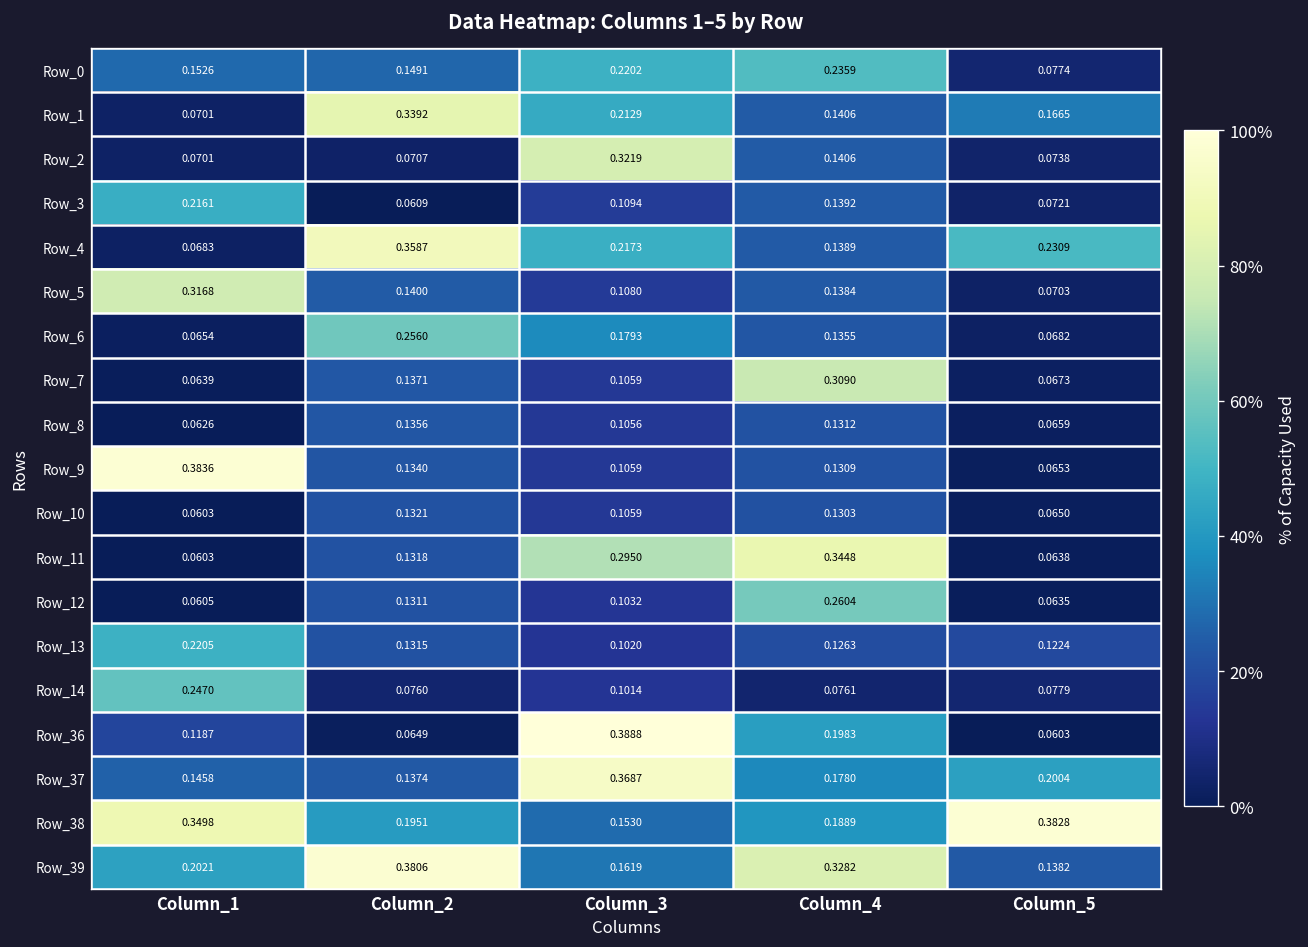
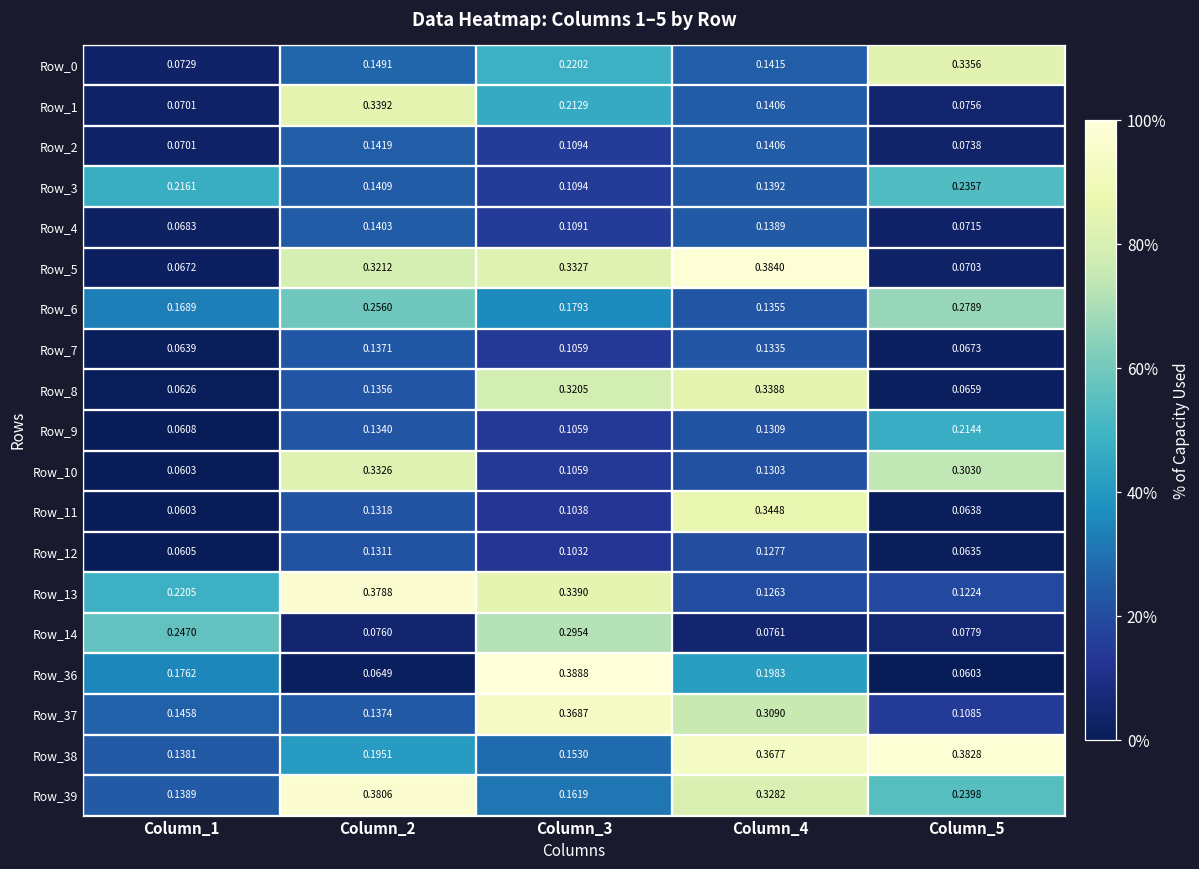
  {
    "Row_0": {
-     "Column_1": 0.1526,
+     "Column_1": 0.0729,
      "Column_2": 0.1491,
      "Column_3": 0.2202,
-     "Column_4": 0.2359,
-     "Column_5": 0.0774
+     "Column_4": 0.1415,
+     "Column_5": 0.3356
    },
    "Row_1": {
      "Column_1": 0.0701,
      "Column_2": 0.3392,
      "Column_3": 0.2129,
      "Column_4": 0.1406,
-     "Column_5": 0.1665
+     "Column_5": 0.0756
    },
    "Row_2": {
      "Column_1": 0.0701,
-     "Column_2": 0.0707,
-     "Column_3": 0.3219,
+     "Column_2": 0.1419,
+     "Column_3": 0.1094,
      "Column_4": 0.1406,
      "Column_5": 0.0738
    },
    "Row_3": {
      "Column_1": 0.2161,
-     "Column_2": 0.0609,
+     "Column_2": 0.1409,
      "Column_3": 0.1094,
      "Column_4": 0.1392,
-     "Column_5": 0.0721
+     "Column_5": 0.2357
    },
    "Row_4": {
      "Column_1": 0.0683,
-     "Column_2": 0.3587,
-     "Column_3": 0.2173,
+     "Column_2": 0.1403,
+     "Column_3": 0.1091,
      "Column_4": 0.1389,
-     "Column_5": 0.2309
+     "Column_5": 0.0715
    },
    "Row_5": {
-     "Column_1": 0.3168,
-     "Column_2": 0.1400,
-     "Column_3": 0.1080,
-     "Column_4": 0.1384,
+     "Column_1": 0.0672,
+     "Column_2": 0.3212,
+     "Column_3": 0.3327,
+     "Column_4": 0.3840,
      "Column_5": 0.0703
    },
    "Row_6": {
-     "Column_1": 0.0654,
+     "Column_1": 0.1689,
      "Column_2": 0.2560,
      "Column_3": 0.1793,
      "Column_4": 0.1355,
-     "Column_5": 0.0682
+     "Column_5": 0.2789
    },
    "Row_7": {
      "Column_1": 0.0639,
      "Column_2": 0.1371,
      "Column_3": 0.1059,
-     "Column_4": 0.3090,
+     "Column_4": 0.1335,
      "Column_5": 0.0673
    },
    "Row_8": {
      "Column_1": 0.0626,
      "Column_2": 0.1356,
-     "Column_3": 0.1056,
-     "Column_4": 0.1312,
+     "Column_3": 0.3205,
+     "Column_4": 0.3388,
      "Column_5": 0.0659
    },
    "Row_9": {
-     "Column_1": 0.3836,
+     "Column_1": 0.0608,
      "Column_2": 0.1340,
      "Column_3": 0.1059,
      "Column_4": 0.1309,
-     "Column_5": 0.0653
+     "Column_5": 0.2144
    },
    "Row_10": {
      "Column_1": 0.0603,
-     "Column_2": 0.1321,
+     "Column_2": 0.3326,
      "Column_3": 0.1059,
      "Column_4": 0.1303,
-     "Column_5": 0.0650
+     "Column_5": 0.3030
    },
    "Row_11": {
      "Column_1": 0.0603,
      "Column_2": 0.1318,
-     "Column_3": 0.2950,
+     "Column_3": 0.1038,
      "Column_4": 0.3448,
      "Column_5": 0.0638
    },
    "Row_12": {
      "Column_1": 0.0605,
      "Column_2": 0.1311,
      "Column_3": 0.1032,
-     "Column_4": 0.2604,
+     "Column_4": 0.1277,
      "Column_5": 0.0635
    },
    "Row_13": {
      "Column_1": 0.2205,
-     "Column_2": 0.1315,
-     "Column_3": 0.1020,
+     "Column_2": 0.3788,
+     "Column_3": 0.3390,
      "Column_4": 0.1263,
      "Column_5": 0.1224
    },
    "Row_14": {
      "Column_1": 0.2470,
      "Column_2": 0.0760,
-     "Column_3": 0.1014,
+     "Column_3": 0.2954,
      "Column_4": 0.0761,
      "Column_5": 0.0779
    },
    "Row_36": {
-     "Column_1": 0.1187,
+     "Column_1": 0.1762,
      "Column_2": 0.0649,
      "Column_3": 0.3888,
      "Column_4": 0.1983,
      "Column_5": 0.0603
    },
    "Row_37": {
      "Column_1": 0.1458,
      "Column_2": 0.1374,
      "Column_3": 0.3687,
-     "Column_4": 0.1780,
-     "Column_5": 0.2004
+     "Column_4": 0.3090,
+     "Column_5": 0.1085
    },
    "Row_38": {
-     "Column_1": 0.3498,
+     "Column_1": 0.1381,
      "Column_2": 0.1951,
      "Column_3": 0.1530,
-     "Column_4": 0.1889,
+     "Column_4": 0.3677,
      "Column_5": 0.3828
    },
    "Row_39": {
-     "Column_1": 0.2021,
+     "Column_1": 0.1389,
      "Column_2": 0.3806,
      "Column_3": 0.1619,
      "Column_4": 0.3282,
-     "Column_5": 0.1382
+     "Column_5": 0.2398
    }
  }
